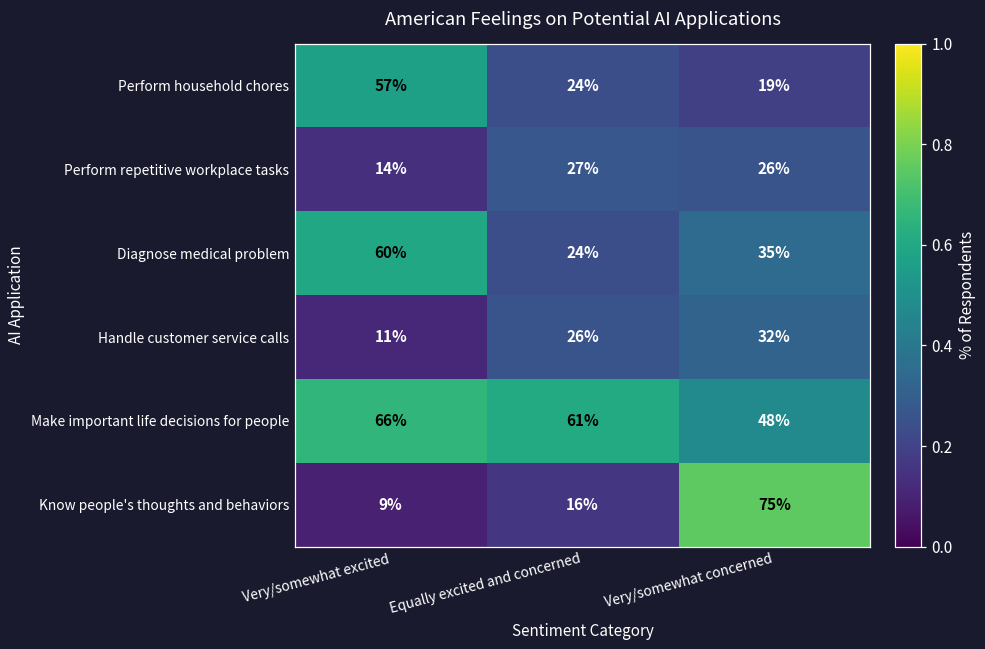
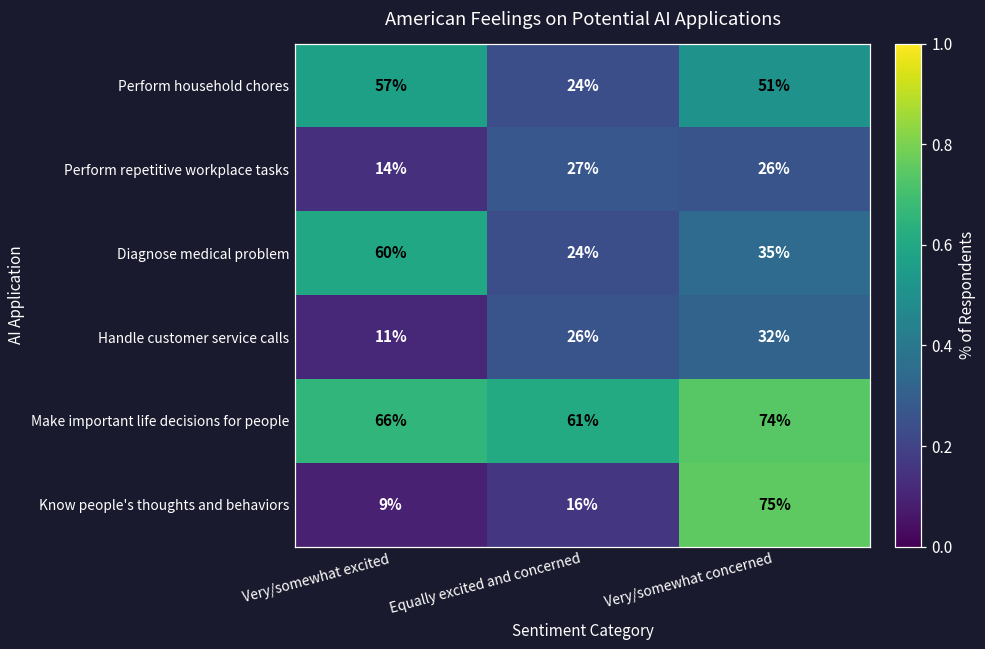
  {
    "Perform household chores": {
      "Very/somewhat excited": "57%",
      "Equally excited and concerned": "24%",
-     "Very/somewhat concerned": "19%"
+     "Very/somewhat concerned": "51%"
    },
    "Perform repetitive workplace tasks": {
      "Very/somewhat excited": "14%",
      "Equally excited and concerned": "27%",
      "Very/somewhat concerned": "26%"
    },
    "Diagnose medical problem": {
      "Very/somewhat excited": "60%",
      "Equally excited and concerned": "24%",
      "Very/somewhat concerned": "35%"
    },
    "Handle customer service calls": {
      "Very/somewhat excited": "11%",
      "Equally excited and concerned": "26%",
      "Very/somewhat concerned": "32%"
    },
    "Make important life decisions for people": {
      "Very/somewhat excited": "66%",
      "Equally excited and concerned": "61%",
-     "Very/somewhat concerned": "48%"
+     "Very/somewhat concerned": "74%"
    },
    "Know people's thoughts and behaviors": {
      "Very/somewhat excited": "9%",
      "Equally excited and concerned": "16%",
      "Very/somewhat concerned": "75%"
    }
  }
